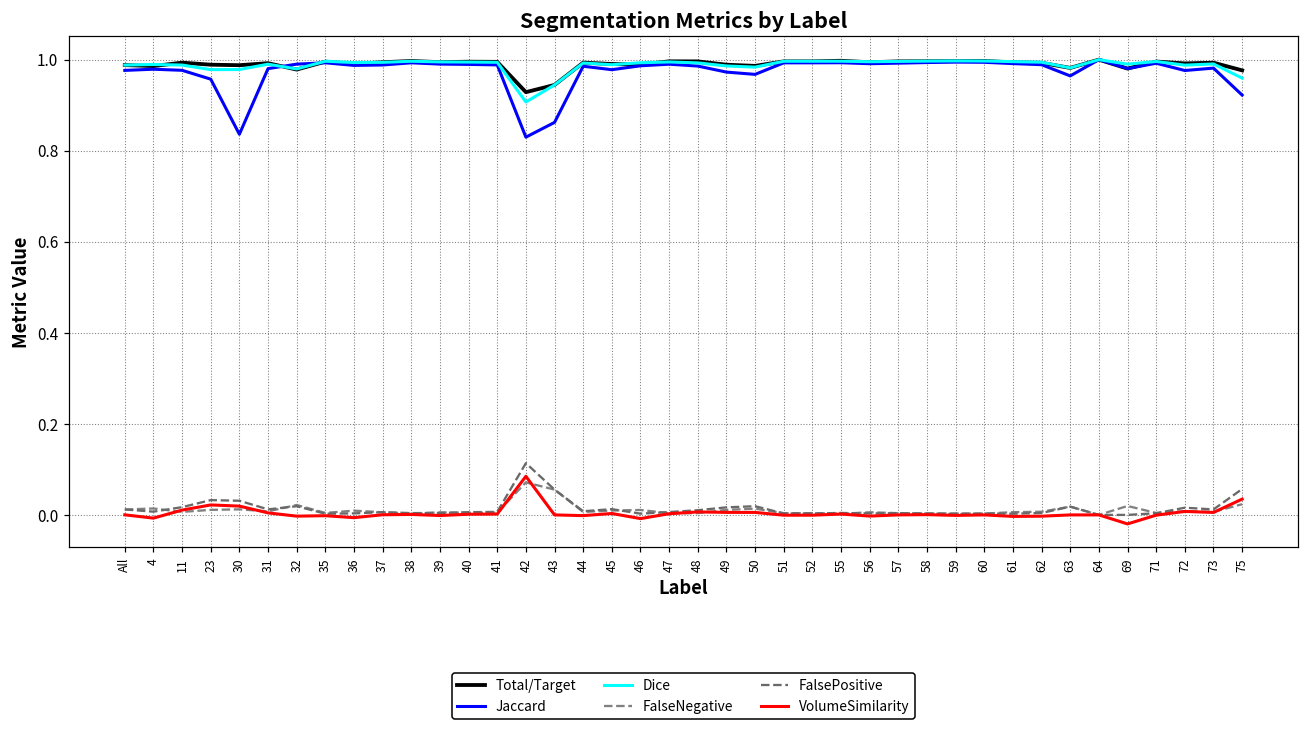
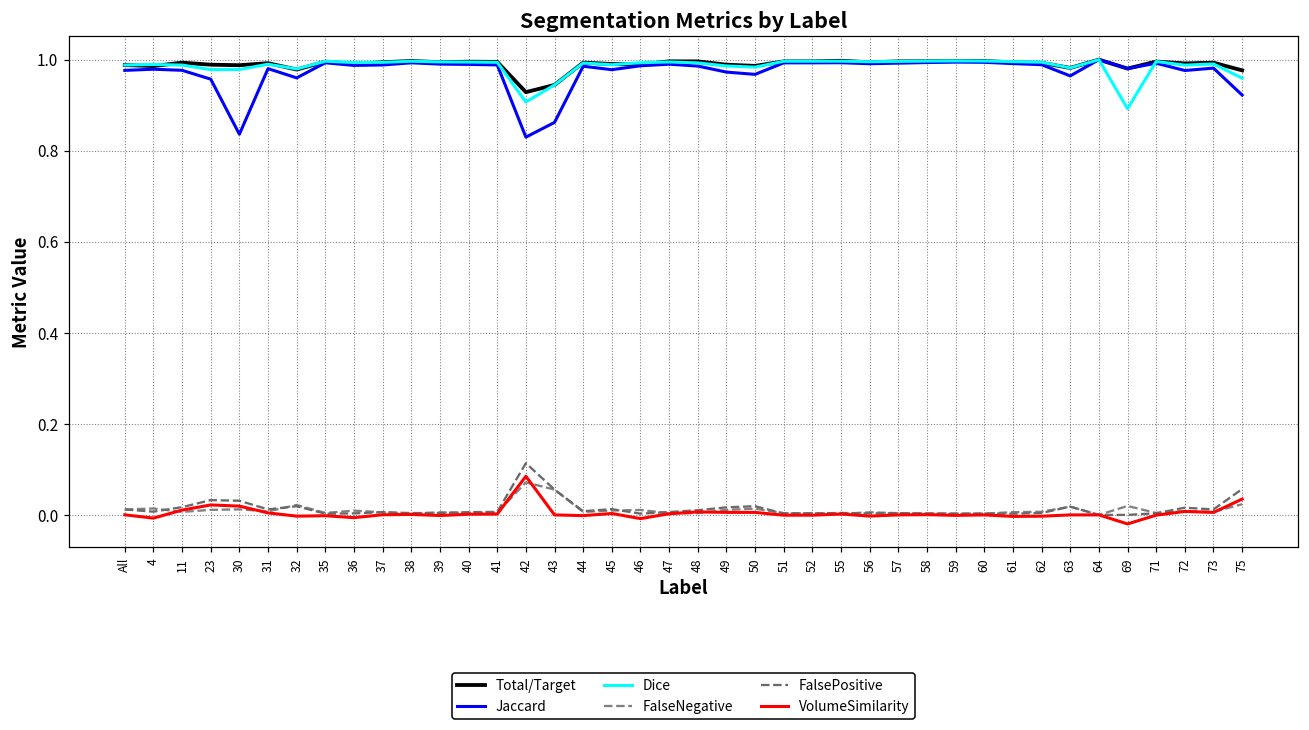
  {
    "Total/Target": {
      "23": 0.99,
      "30": 0.99,
      "42": 0.93,
      "75": 0.98
    },
    "Jaccard": {
      "All": 0.98,
      "4": 0.98,
      "11": 0.98,
      "23": 0.96,
      "30": 0.84,
      "31": 0.98,
-     "32": 0.99,
+     "32": 0.96,
      "42": 0.83,
      "43": 0.86,
      "44": 0.99,
      "45": 0.98,
      "48": 0.99,
      "49": 0.97,
      "50": 0.97,
      "63": 0.96,
      "72": 0.98,
      "73": 0.98,
      "75": 0.92
    },
    "Dice": {
      "23": 0.98,
      "30": 0.98,
      "42": 0.91,
-     "69": 0.99,
+     "69": 0.89,
      "75": 0.96
    },
    "VolumeSimilarity": {
      "All": 0.00,
      "4": -0.01,
      "23": 0.02,
      "30": 0.02,
      "32": 0.00,
      "36": -0.01,
      "42": 0.08,
      "43": 0.00,
      "44": 0.00,
      "45": 0.00,
      "46": -0.01,
      "50": 0.01,
      "62": 0.00,
      "63": 0.00,
      "69": -0.02,
      "75": 0.03
    }
  }
